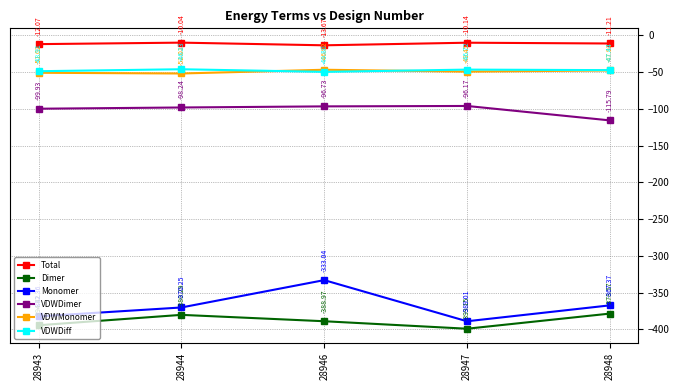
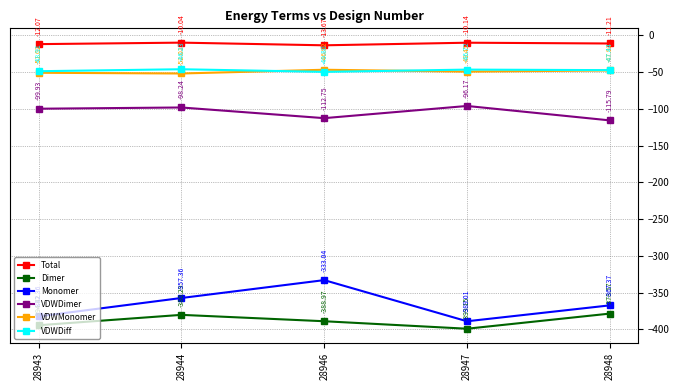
  {
    "Total": {
      "28943": -12.07,
      "28944": -10.04,
      "28946": -13.67,
      "28947": -10.14,
      "28948": -11.21
    },
    "Dimer": {
      "28946": -388.97
    },
    "Monomer": {
-     "28944": -370.25,
+     "28944": -357.36,
      "28946": -333.04
    },
    "VDWDimer": {
      "28943": -99.93,
      "28944": -98.24,
-     "28946": -96.73,
+     "28946": -112.75,
      "28947": -96.17,
      "28948": -115.79
    }
  }
